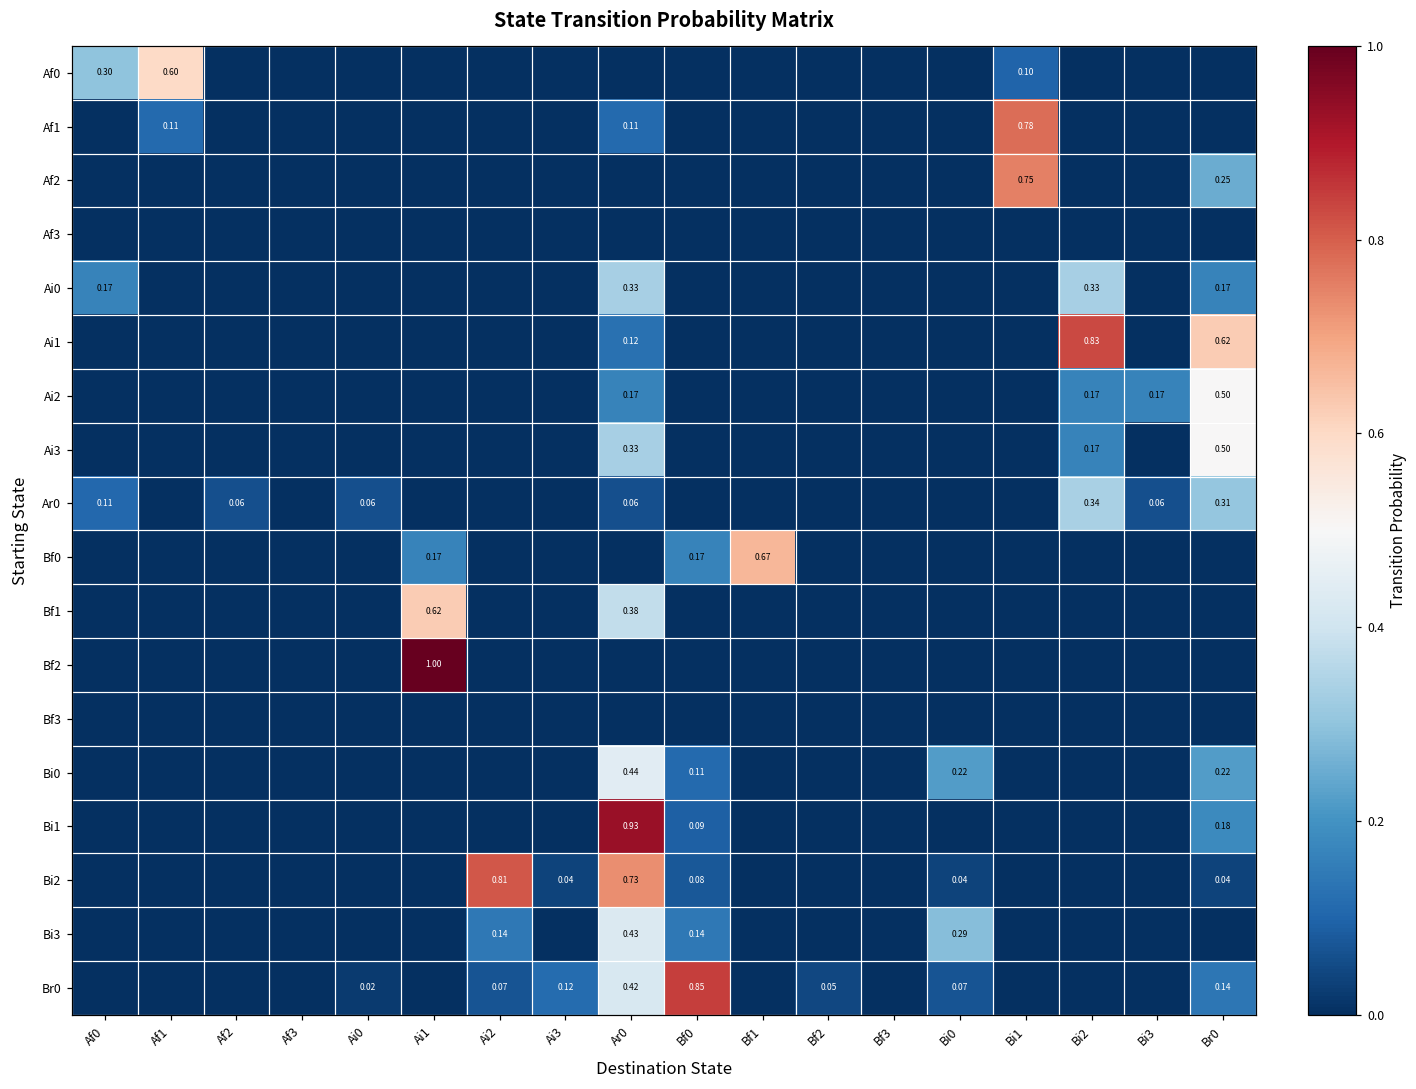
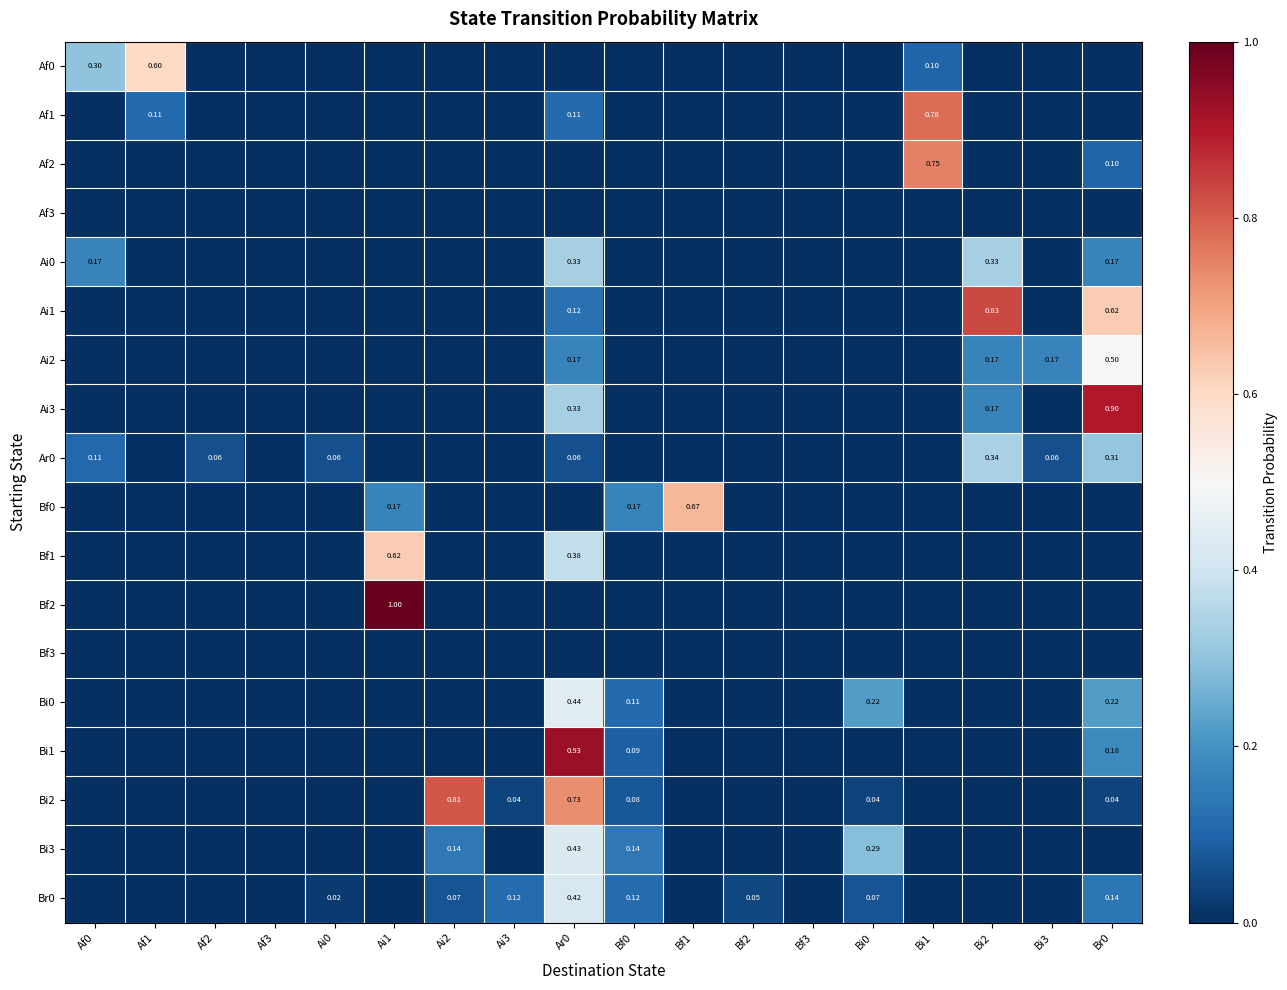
  {
    "Af0": {
      "Af0": 0.30,
      "Af1": 0.60,
      "Bi1": 0.10
    },
    "Af1": {
      "Af1": 0.11,
      "Ar0": 0.11,
      "Bi1": 0.78
    },
    "Af2": {
      "Bi1": 0.75,
-     "Br0": 0.25
+     "Br0": 0.10
    },
    "Ai0": {
      "Af0": 0.17,
      "Ar0": 0.33,
      "Bi2": 0.33,
      "Br0": 0.17
    },
    "Ai1": {
      "Ar0": 0.12,
      "Bi2": 0.83,
      "Br0": 0.62
    },
    "Ai2": {
      "Ar0": 0.17,
      "Bi2": 0.17,
      "Bi3": 0.17,
      "Br0": 0.50
    },
    "Ai3": {
      "Ar0": 0.33,
      "Bi2": 0.17,
-     "Br0": 0.50
+     "Br0": 0.90
    },
    "Ar0": {
      "Af0": 0.11,
      "Af2": 0.06,
      "Ai0": 0.06,
      "Ar0": 0.06,
      "Bi2": 0.34,
      "Bi3": 0.06,
      "Br0": 0.31
    },
    "Bf0": {
      "Ai1": 0.17,
      "Bf0": 0.17,
      "Bf1": 0.67
    },
    "Bf1": {
      "Ai1": 0.62,
      "Ar0": 0.38
    },
    "Bf2": {
      "Ai1": 1.00
    },
    "Bi0": {
      "Ar0": 0.44,
      "Bf0": 0.11,
      "Bi0": 0.22,
      "Br0": 0.22
    },
    "Bi1": {
      "Ar0": 0.93,
      "Bf0": 0.09,
      "Br0": 0.18
    },
    "Bi2": {
      "Ai2": 0.81,
      "Ai3": 0.04,
      "Ar0": 0.73,
      "Bf0": 0.08,
      "Bi0": 0.04,
      "Br0": 0.04
    },
    "Bi3": {
      "Ai2": 0.14,
      "Ar0": 0.43,
      "Bf0": 0.14,
      "Bi0": 0.29
    },
    "Br0": {
      "Ai0": 0.02,
      "Ai2": 0.07,
      "Ai3": 0.12,
      "Ar0": 0.42,
-     "Bf0": 0.85,
+     "Bf0": 0.12,
      "Bf2": 0.05,
      "Bi0": 0.07,
      "Br0": 0.14
    }
  }
